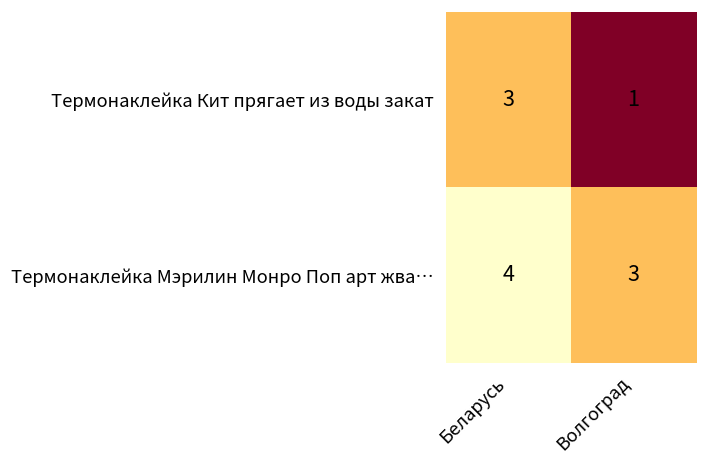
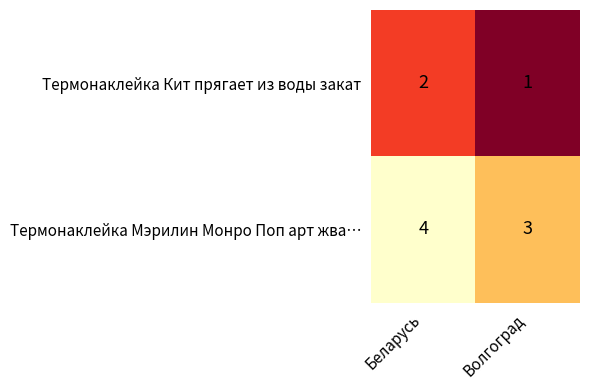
  {
    "Термонаклейка Кит прягает из воды закат": {
-     "Беларусь": 3,
+     "Беларусь": 2,
      "Волгоград": 1
    },
    "Термонаклейка Мэрилин Монро Поп арт жва…": {
      "Беларусь": 4,
      "Волгоград": 3
    }
  }
